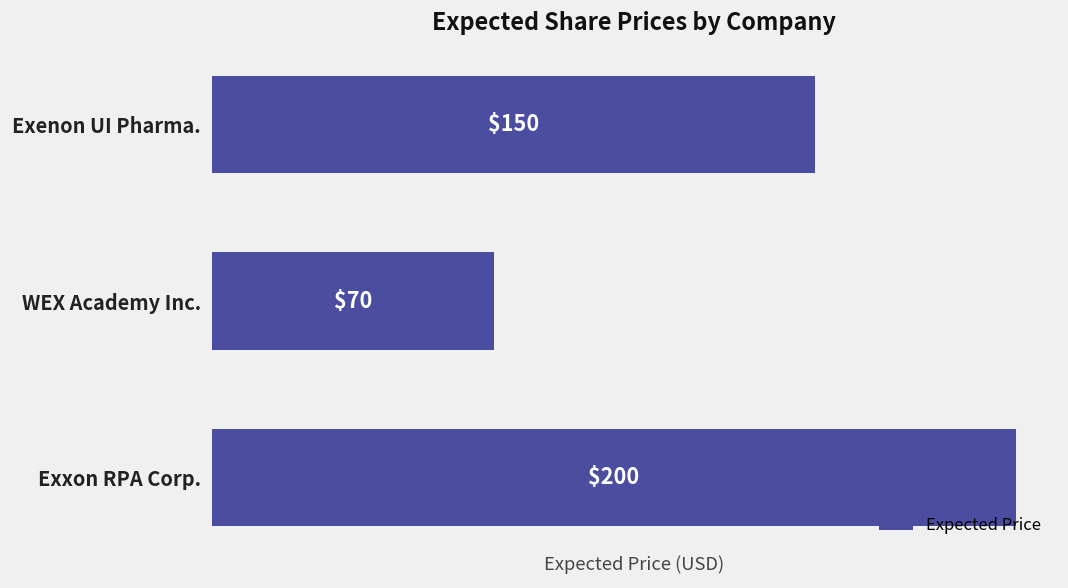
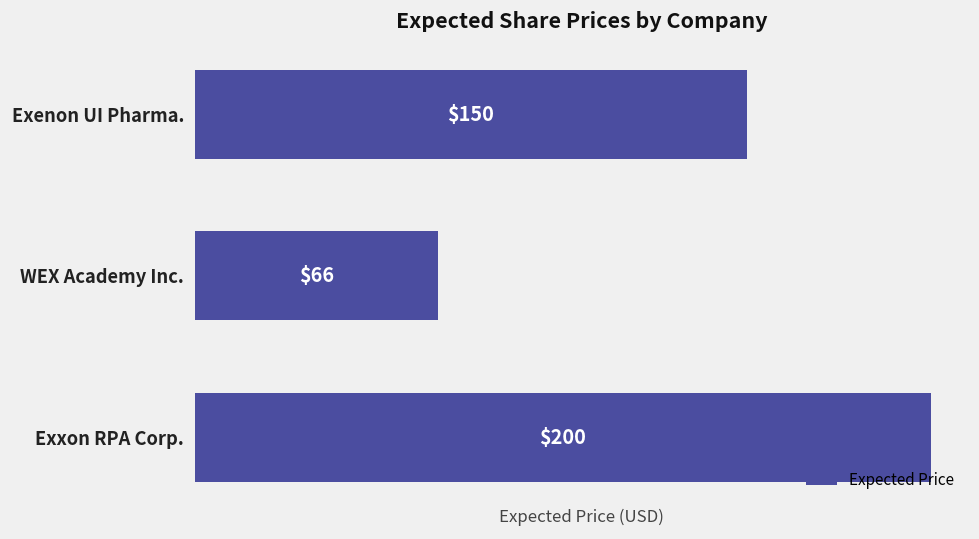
  {
    "Exenon UI Pharma.": "$150",
-   "WEX Academy Inc.": "$70",
+   "WEX Academy Inc.": "$66",
    "Exxon RPA Corp.": "$200"
  }
